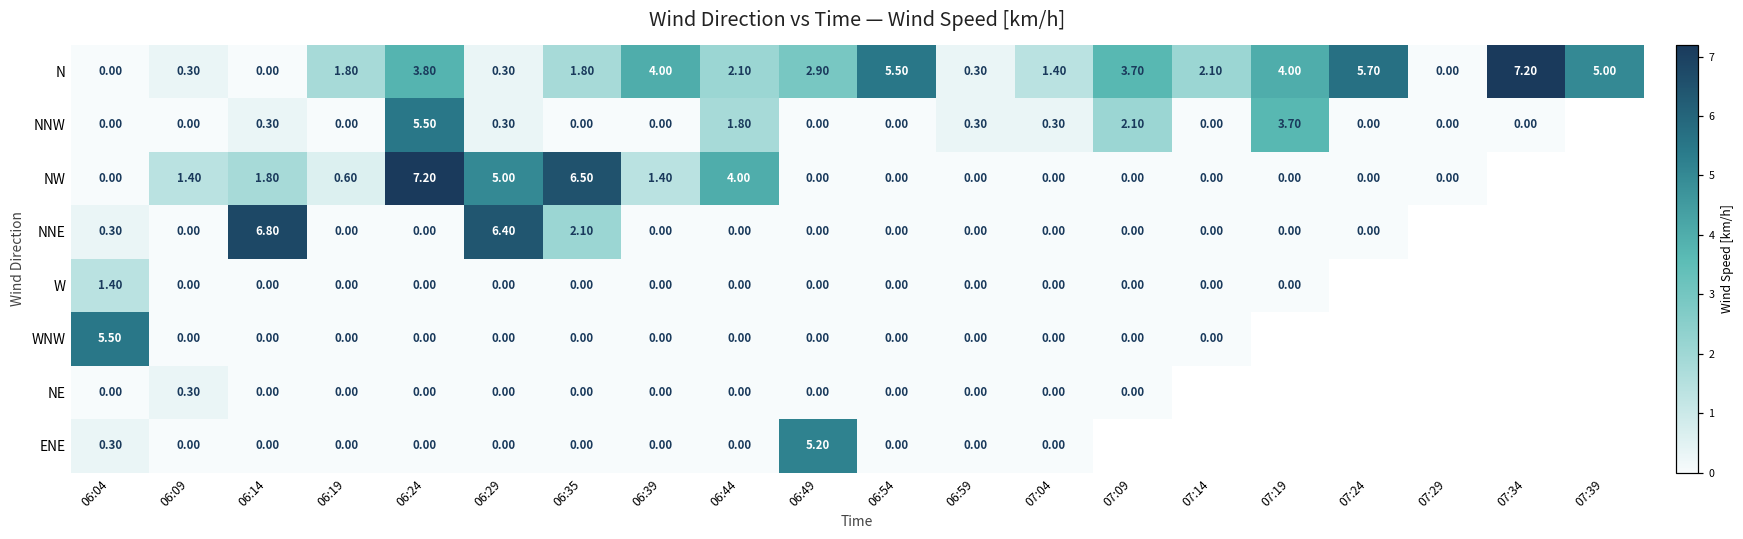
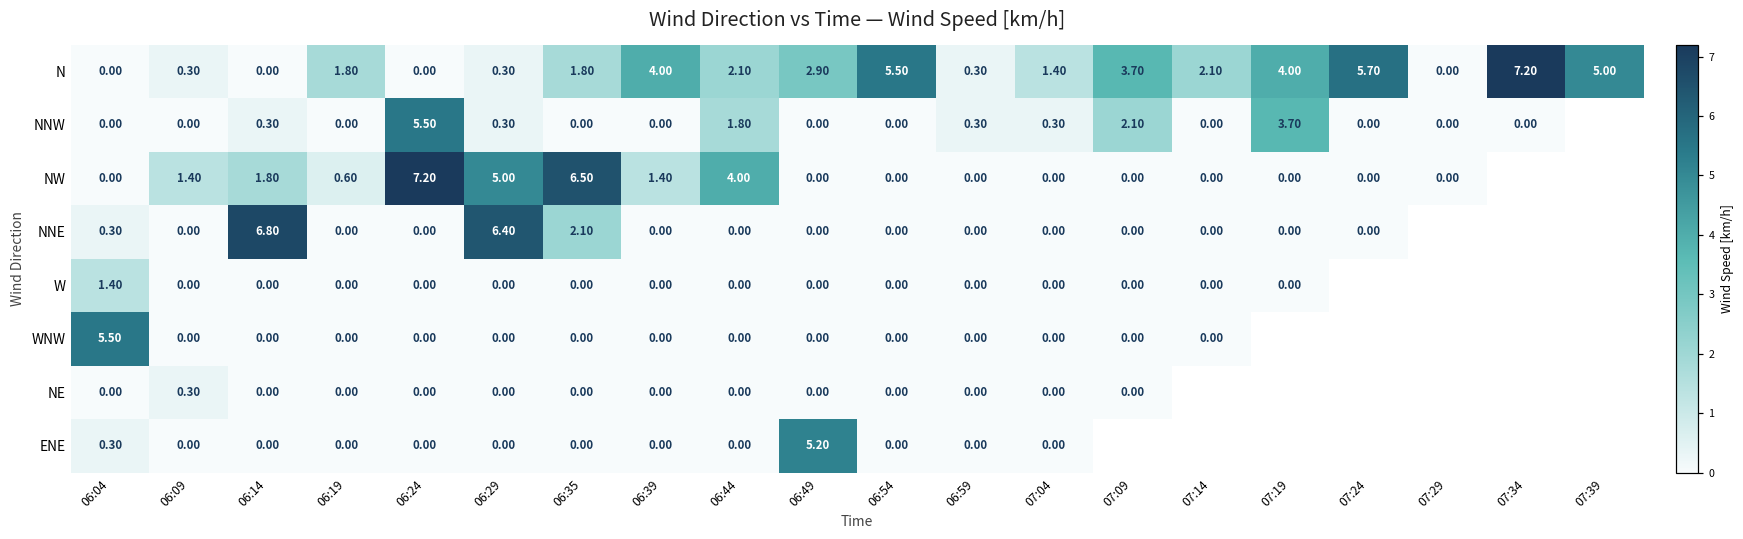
  {
    "N": {
      "06:04": 0.00,
      "06:09": 0.30,
      "06:14": 0.00,
      "06:19": 1.80,
-     "06:24": 3.80,
+     "06:24": 0.00,
      "06:29": 0.30,
      "06:35": 1.80,
      "06:39": 4.00,
      "06:44": 2.10,
      "06:49": 2.90,
      "06:54": 5.50,
      "06:59": 0.30,
      "07:04": 1.40,
      "07:09": 3.70,
      "07:14": 2.10,
      "07:19": 4.00,
      "07:24": 5.70,
      "07:29": 0.00,
      "07:34": 7.20,
      "07:39": 5.00
    },
    "NNW": {
      "06:04": 0.00,
      "06:09": 0.00,
      "06:14": 0.30,
      "06:19": 0.00,
      "06:24": 5.50,
      "06:29": 0.30,
      "06:35": 0.00,
      "06:39": 0.00,
      "06:44": 1.80,
      "06:49": 0.00,
      "06:54": 0.00,
      "06:59": 0.30,
      "07:04": 0.30,
      "07:09": 2.10,
      "07:14": 0.00,
      "07:19": 3.70,
      "07:24": 0.00,
      "07:29": 0.00,
      "07:34": 0.00
    },
    "NW": {
      "06:04": 0.00,
      "06:09": 1.40,
      "06:14": 1.80,
      "06:19": 0.60,
      "06:24": 7.20,
      "06:29": 5.00,
      "06:35": 6.50,
      "06:39": 1.40,
      "06:44": 4.00,
      "06:49": 0.00,
      "06:54": 0.00,
      "06:59": 0.00,
      "07:04": 0.00,
      "07:09": 0.00,
      "07:14": 0.00,
      "07:19": 0.00,
      "07:24": 0.00,
      "07:29": 0.00
    },
    "NNE": {
      "06:04": 0.30,
      "06:09": 0.00,
      "06:14": 6.80,
      "06:19": 0.00,
      "06:24": 0.00,
      "06:29": 6.40,
      "06:35": 2.10,
      "06:39": 0.00,
      "06:44": 0.00,
      "06:49": 0.00,
      "06:54": 0.00,
      "06:59": 0.00,
      "07:04": 0.00,
      "07:09": 0.00,
      "07:14": 0.00,
      "07:19": 0.00,
      "07:24": 0.00
    },
    "W": {
      "06:04": 1.40,
      "06:09": 0.00,
      "06:14": 0.00,
      "06:19": 0.00,
      "06:24": 0.00,
      "06:29": 0.00,
      "06:35": 0.00,
      "06:39": 0.00,
      "06:44": 0.00,
      "06:49": 0.00,
      "06:54": 0.00,
      "06:59": 0.00,
      "07:04": 0.00,
      "07:09": 0.00,
      "07:14": 0.00,
      "07:19": 0.00
    },
    "WNW": {
      "06:04": 5.50,
      "06:09": 0.00,
      "06:14": 0.00,
      "06:19": 0.00,
      "06:24": 0.00,
      "06:29": 0.00,
      "06:35": 0.00,
      "06:39": 0.00,
      "06:44": 0.00,
      "06:49": 0.00,
      "06:54": 0.00,
      "06:59": 0.00,
      "07:04": 0.00,
      "07:09": 0.00,
      "07:14": 0.00
    },
    "NE": {
      "06:04": 0.00,
      "06:09": 0.30,
      "06:14": 0.00,
      "06:19": 0.00,
      "06:24": 0.00,
      "06:29": 0.00,
      "06:35": 0.00,
      "06:39": 0.00,
      "06:44": 0.00,
      "06:49": 0.00,
      "06:54": 0.00,
      "06:59": 0.00,
      "07:04": 0.00,
      "07:09": 0.00
    },
    "ENE": {
      "06:04": 0.30,
      "06:09": 0.00,
      "06:14": 0.00,
      "06:19": 0.00,
      "06:24": 0.00,
      "06:29": 0.00,
      "06:35": 0.00,
      "06:39": 0.00,
      "06:44": 0.00,
      "06:49": 5.20,
      "06:54": 0.00,
      "06:59": 0.00,
      "07:04": 0.00
    }
  }
